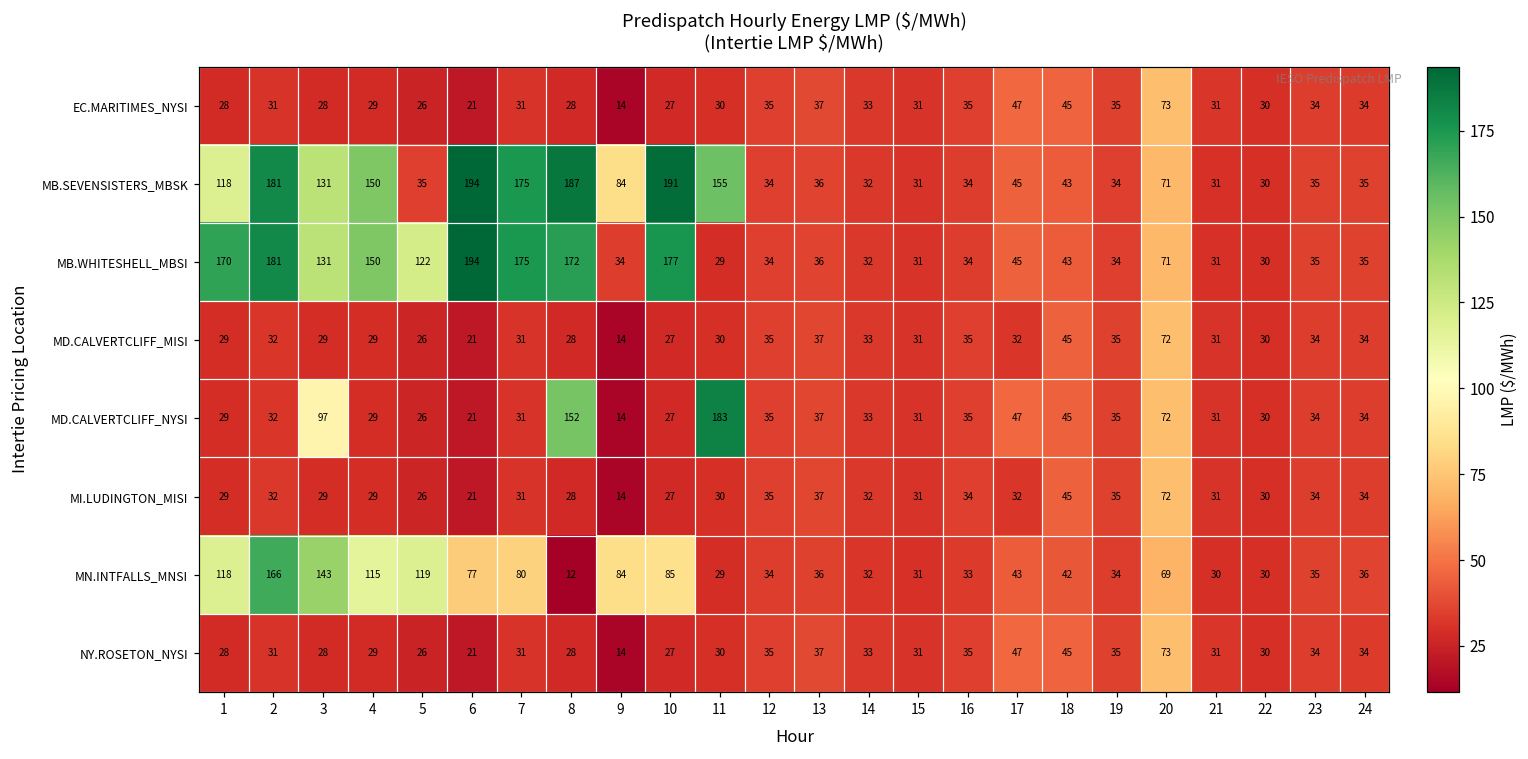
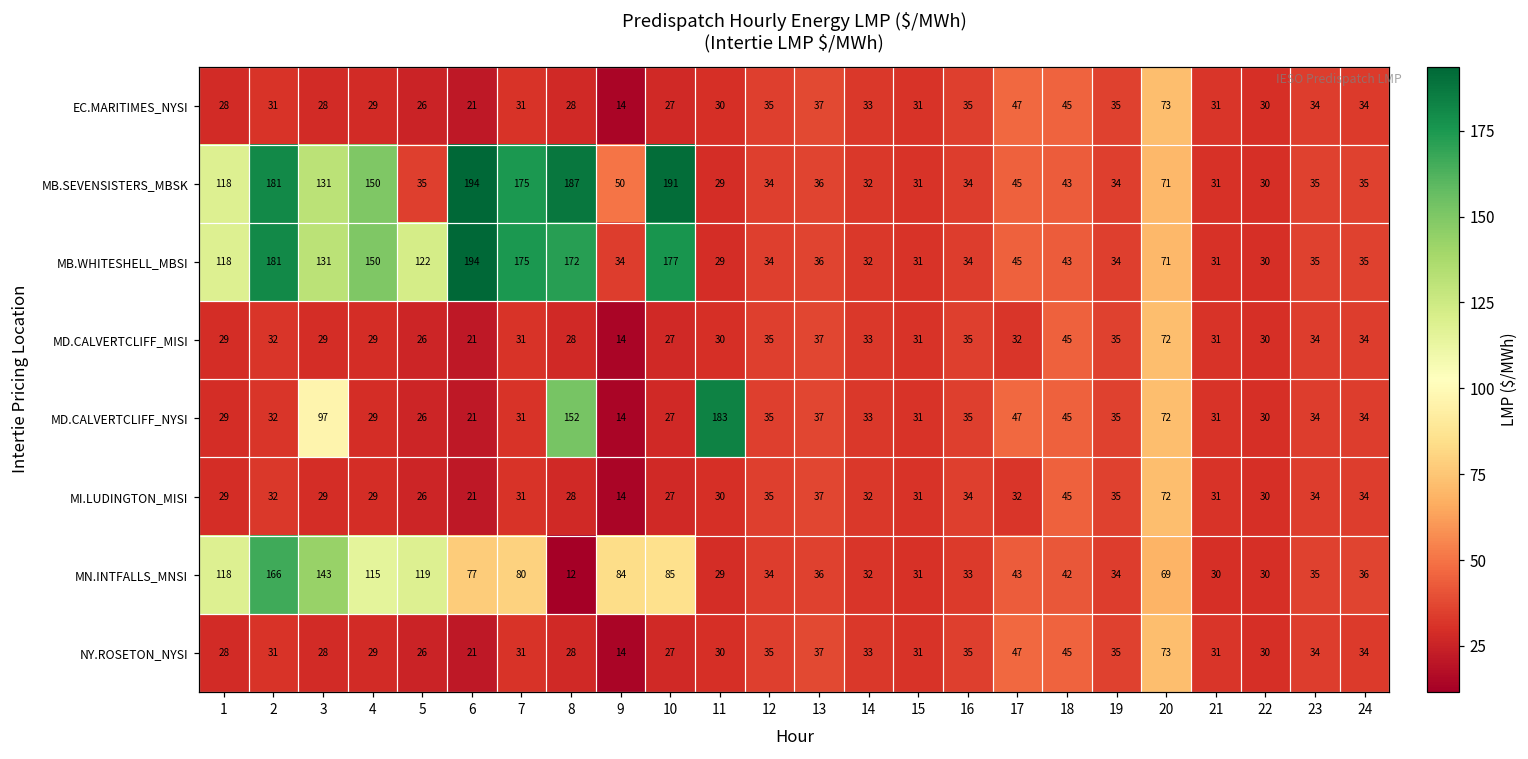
  {
    "EC.MARITIMES_NYSI": {
      "1": 28,
      "2": 31,
      "3": 28,
      "4": 29,
      "5": 26,
      "6": 21,
      "7": 31,
      "8": 28,
      "9": 14,
      "10": 27,
      "11": 30,
      "12": 35,
      "13": 37,
      "14": 33,
      "15": 31,
      "16": 35,
      "17": 47,
      "18": 45,
      "19": 35,
      "20": 73,
      "21": 31,
      "22": 30,
      "24": 34
    },
    "MB.SEVENSISTERS_MBSK": {
      "1": 118,
      "2": 181,
      "3": 131,
      "4": 150,
      "5": 35,
      "6": 194,
      "7": 175,
      "8": 187,
-     "9": 84,
+     "9": 50,
      "10": 191,
-     "11": 155,
+     "11": 29,
      "12": 34,
      "13": 36,
      "14": 32,
      "15": 31,
      "16": 34,
      "17": 45,
      "18": 43,
      "19": 34,
      "20": 71,
      "21": 31,
      "22": 30,
      "23": 35,
      "24": 35
    },
    "MB.WHITESHELL_MBSI": {
-     "1": 170,
+     "1": 118,
      "2": 181,
      "3": 131,
      "4": 150,
      "5": 122,
      "6": 194,
      "7": 175,
      "8": 172,
      "9": 34,
      "10": 177,
      "11": 29,
      "12": 34,
      "13": 36,
      "14": 32,
      "15": 31,
      "16": 34,
      "17": 45,
      "18": 43,
      "19": 34,
      "20": 71,
      "21": 31,
      "22": 30,
      "23": 35,
      "24": 35
    },
    "MD.CALVERTCLIFF_MISI": {
      "1": 29,
      "2": 32,
      "3": 29,
      "4": 29,
      "5": 26,
      "6": 21,
      "7": 31,
      "8": 28,
      "9": 14,
      "10": 27,
      "11": 30,
      "12": 35,
      "13": 37,
      "14": 33,
      "15": 31,
      "16": 35,
      "17": 32,
      "18": 45,
      "19": 35,
      "20": 72,
      "21": 31,
      "22": 30,
      "23": 34,
      "24": 34
    },
    "MD.CALVERTCLIFF_NYSI": {
      "1": 29,
      "2": 32,
      "3": 97,
      "4": 29,
      "5": 26,
      "6": 21,
      "7": 31,
      "8": 152,
      "9": 14,
      "10": 27,
      "11": 183,
      "12": 35,
      "13": 37,
      "14": 33,
      "15": 31,
      "16": 35,
      "17": 47,
      "18": 45,
      "19": 35,
      "20": 72,
      "21": 31,
      "22": 30,
      "23": 34,
      "24": 34
    },
    "MI.LUDINGTON_MISI": {
      "1": 29,
      "2": 32,
      "3": 29,
      "4": 29,
      "5": 26,
      "6": 21,
      "7": 31,
      "8": 28,
      "9": 14,
      "10": 27,
      "11": 30,
      "12": 35,
      "13": 37,
      "14": 32,
      "15": 31,
      "16": 34,
      "17": 32,
      "18": 45,
      "19": 35,
      "20": 72,
      "21": 31,
      "22": 30,
      "23": 34,
      "24": 34
    },
    "MN.INTFALLS_MNSI": {
      "1": 118,
      "2": 166,
      "3": 143,
      "4": 115,
      "5": 119,
      "6": 77,
      "7": 80,
      "8": 12,
      "9": 84,
      "10": 85,
      "11": 29,
      "12": 34,
      "13": 36,
      "14": 32,
      "15": 31,
      "16": 33,
      "17": 43,
      "18": 42,
      "19": 34,
      "20": 69,
      "21": 30,
      "22": 30,
      "23": 35,
      "24": 36
    },
    "NY.ROSETON_NYSI": {
      "1": 28,
      "2": 31,
      "3": 28,
      "4": 29,
      "5": 26,
      "6": 21,
      "7": 31,
      "8": 28,
      "9": 14,
      "10": 27,
      "11": 30,
      "12": 35,
      "13": 37,
      "14": 33,
      "15": 31,
      "16": 35,
      "17": 47,
      "18": 45,
      "19": 35,
      "20": 73,
      "21": 31,
      "22": 30,
      "23": 34,
      "24": 34
    }
  }
